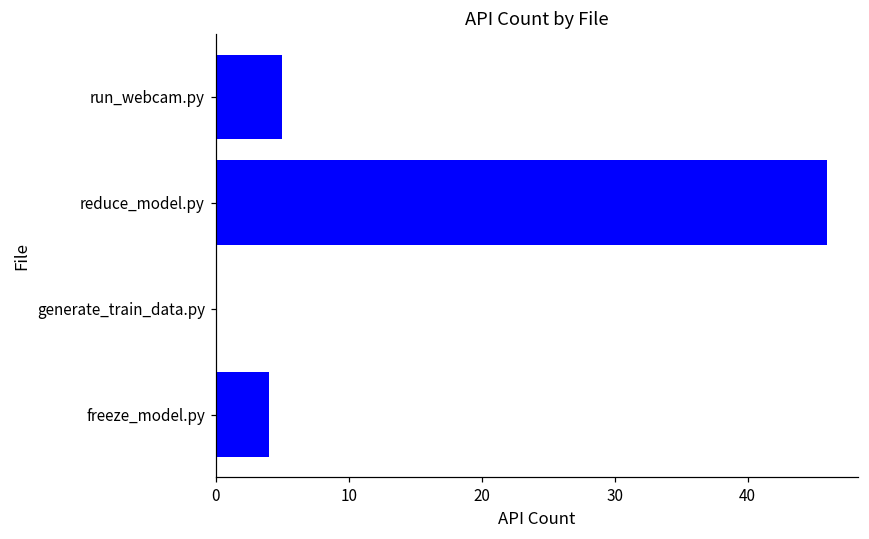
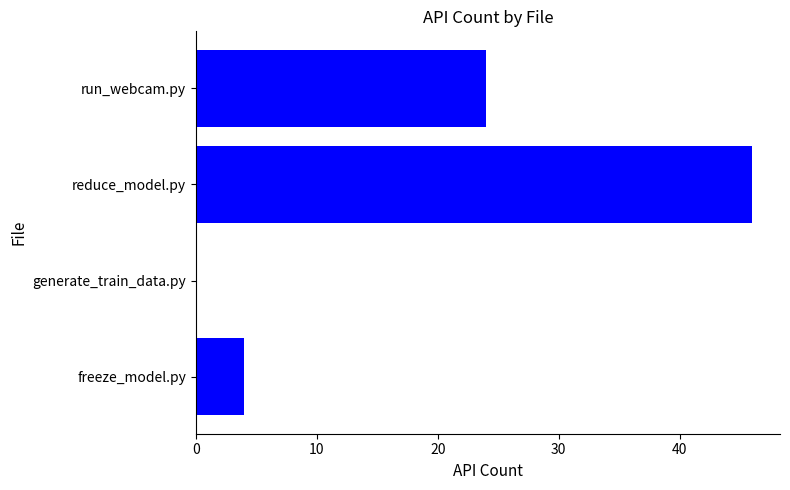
  {
-   "run_webcam.py": 5,
+   "run_webcam.py": 24,
    "reduce_model.py": 46,
    "generate_train_data.py": 0,
    "freeze_model.py": 4
  }
